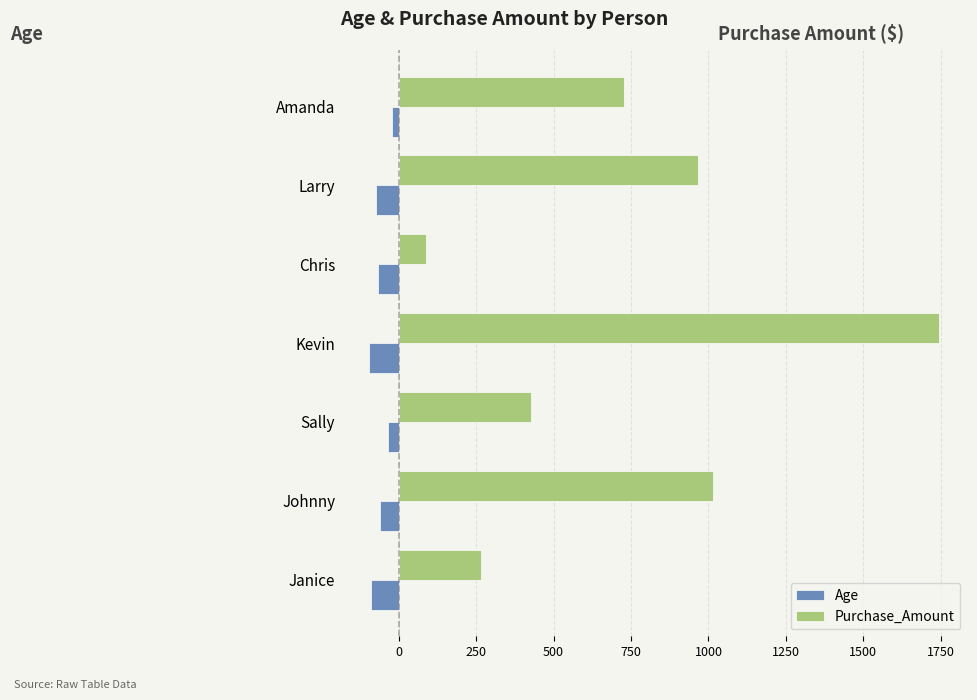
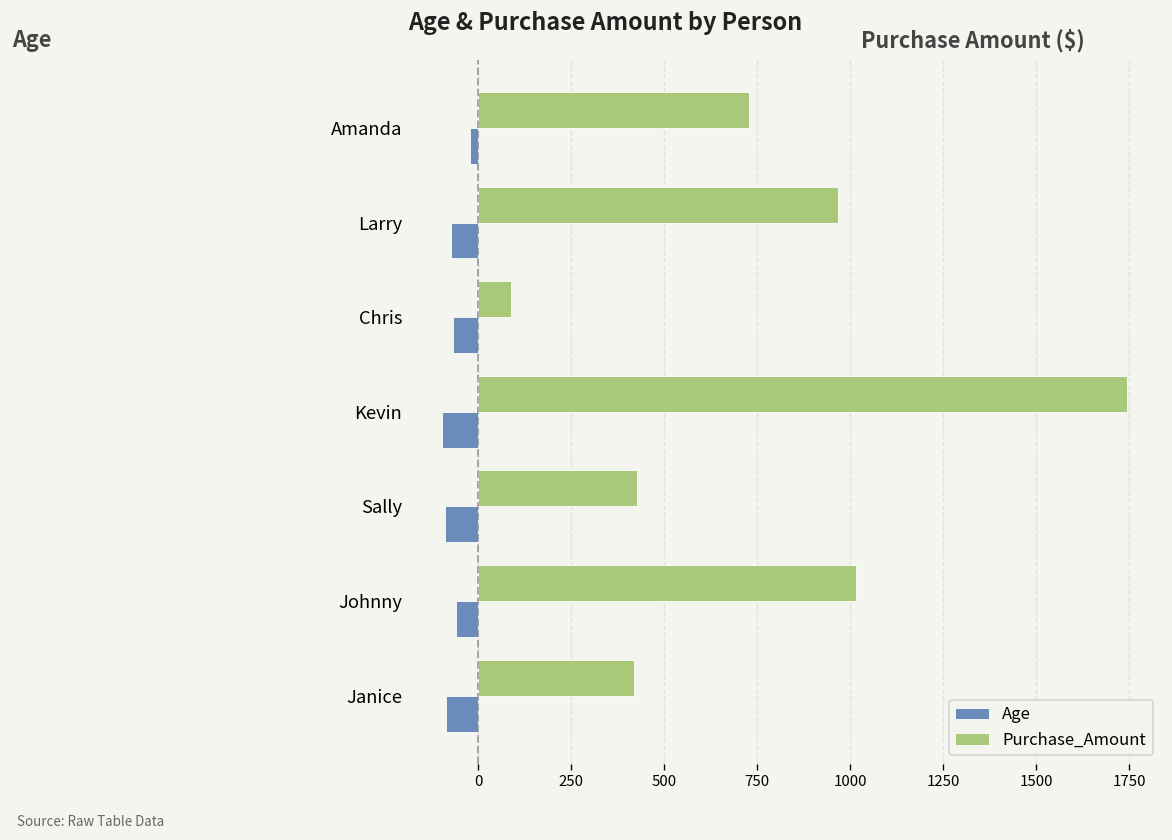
  {
    "Age": {
      "Amanda": -20,
      "Larry": -70,
      "Chris": -70,
      "Kevin": -100,
-     "Sally": -40,
+     "Sally": -90,
      "Johnny": -60,
      "Janice": -90
    },
    "Purchase_Amount": {
      "Amanda": 730,
      "Larry": 970,
      "Chris": 90,
      "Kevin": 1740,
      "Sally": 430,
      "Johnny": 1010,
-     "Janice": 270
+     "Janice": 420
    }
  }
